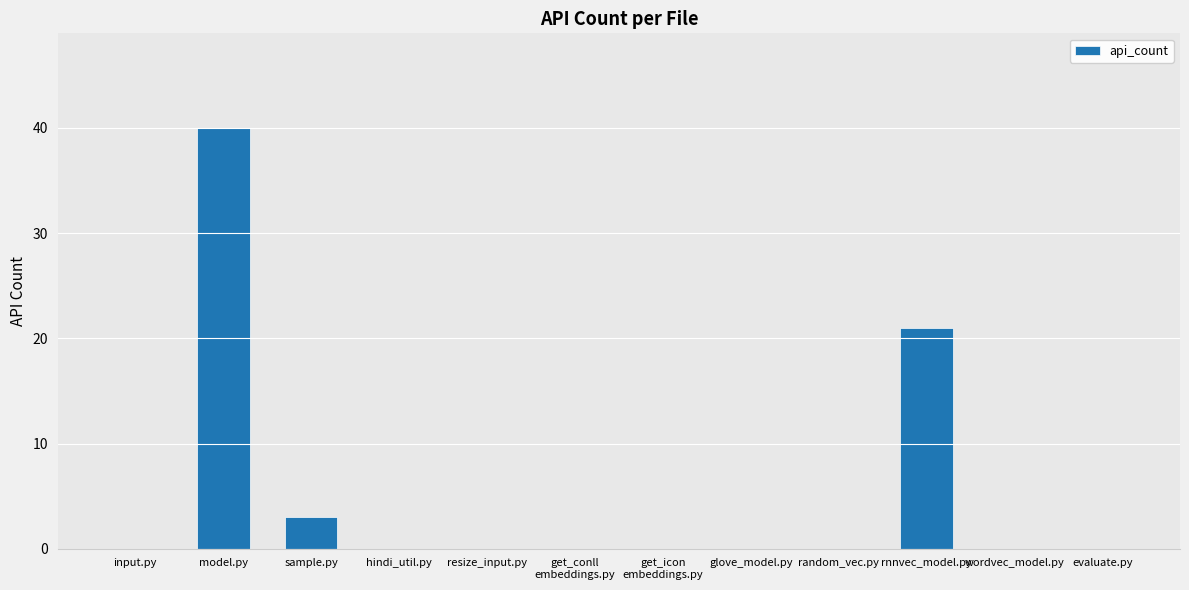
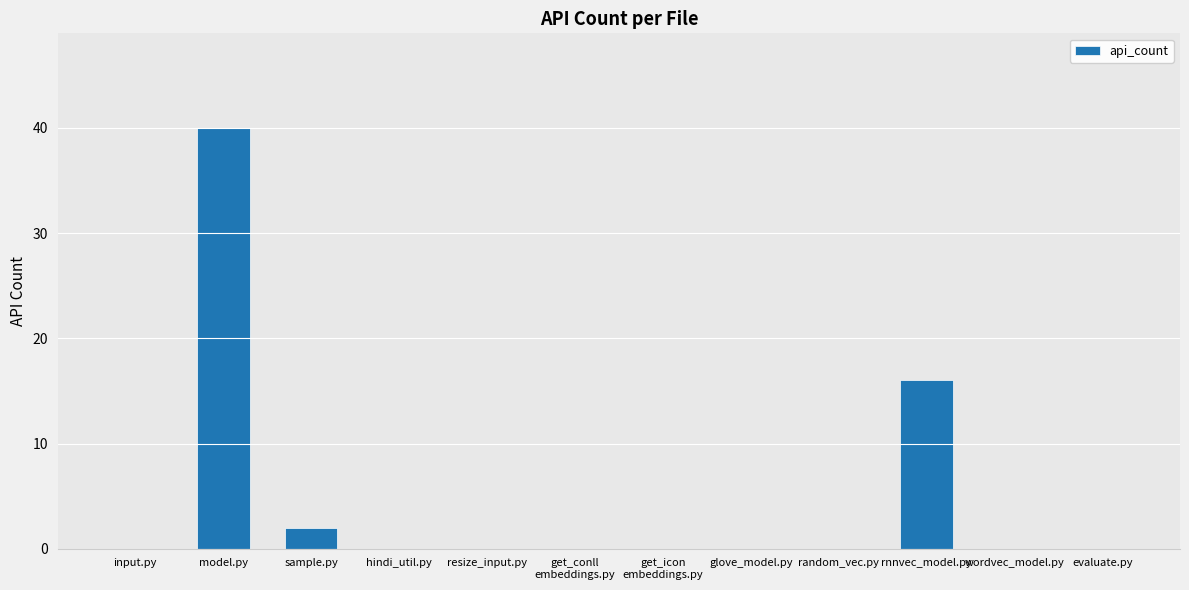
  {
    "input.py": 0,
    "model.py": 40,
-   "sample.py": 3,
+   "sample.py": 2,
    "hindi_util.py": 0,
    "resize_input.py": 0,
    "get_conll embeddings.py": 0,
    "get_icon embeddings.py": 0,
    "glove_model.py": 0,
    "random_vec.py": 0,
-   "rnnvec_model.py": 21,
+   "rnnvec_model.py": 16,
    "wordvec_model.py": 0,
    "evaluate.py": 0
  }
